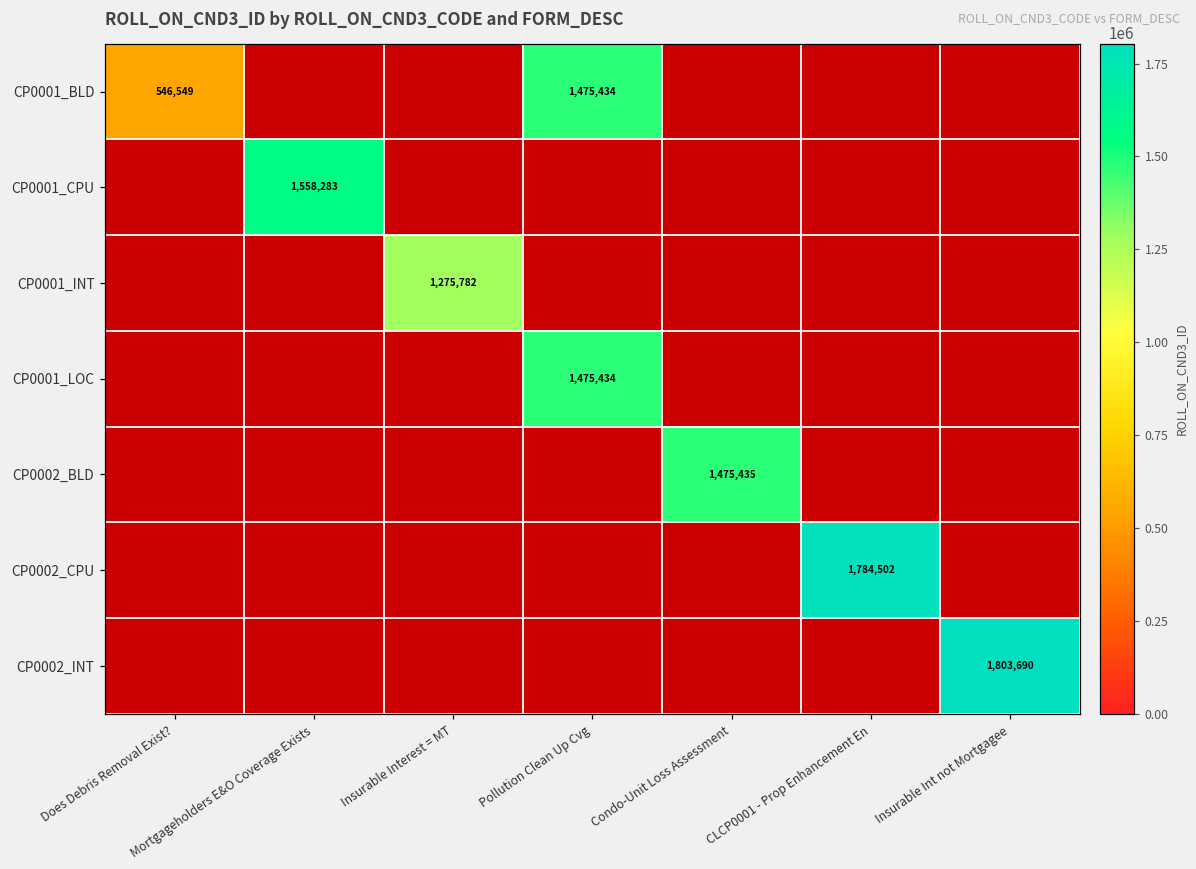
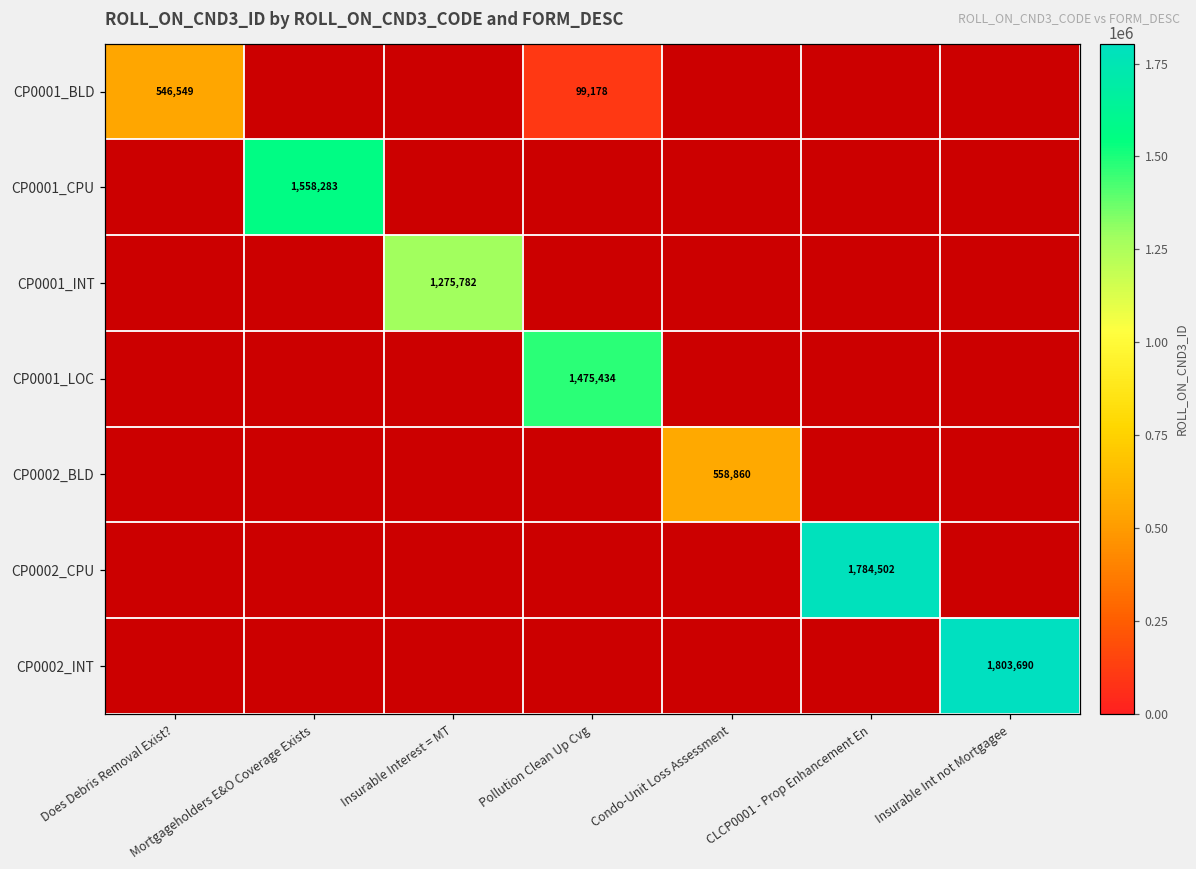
  {
    "CP0001_BLD": {
      "Does Debris Removal Exist?": "546,549",
-     "Pollution Clean Up Cvg": "1,475,434"
+     "Pollution Clean Up Cvg": "99,178"
    },
    "CP0001_CPU": {
      "Mortgageholders E&O Coverage Exists": "1,558,283"
    },
    "CP0001_INT": {
      "Insurable Interest = MT": "1,275,782"
    },
    "CP0001_LOC": {
      "Pollution Clean Up Cvg": "1,475,434"
    },
    "CP0002_BLD": {
-     "Condo-Unit Loss Assessment": "1,475,435"
+     "Condo-Unit Loss Assessment": "558,860"
    },
    "CP0002_CPU": {
      "CLCP0001 - Prop Enhancement En": "1,784,502"
    },
    "CP0002_INT": {
      "Insurable Int not Mortgagee": "1,803,690"
    }
  }
